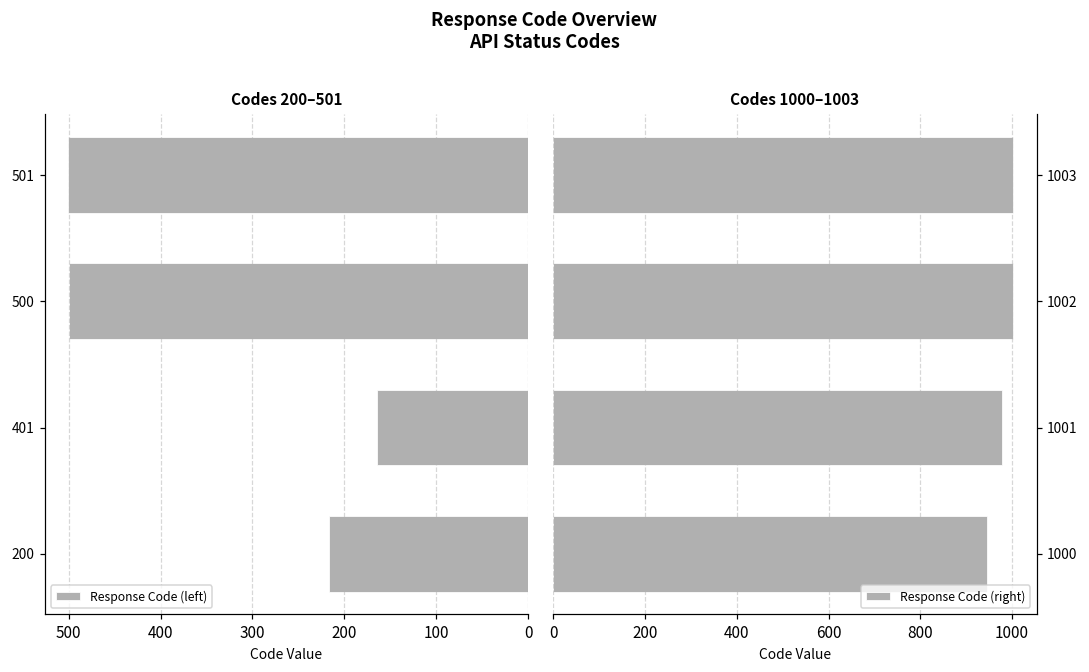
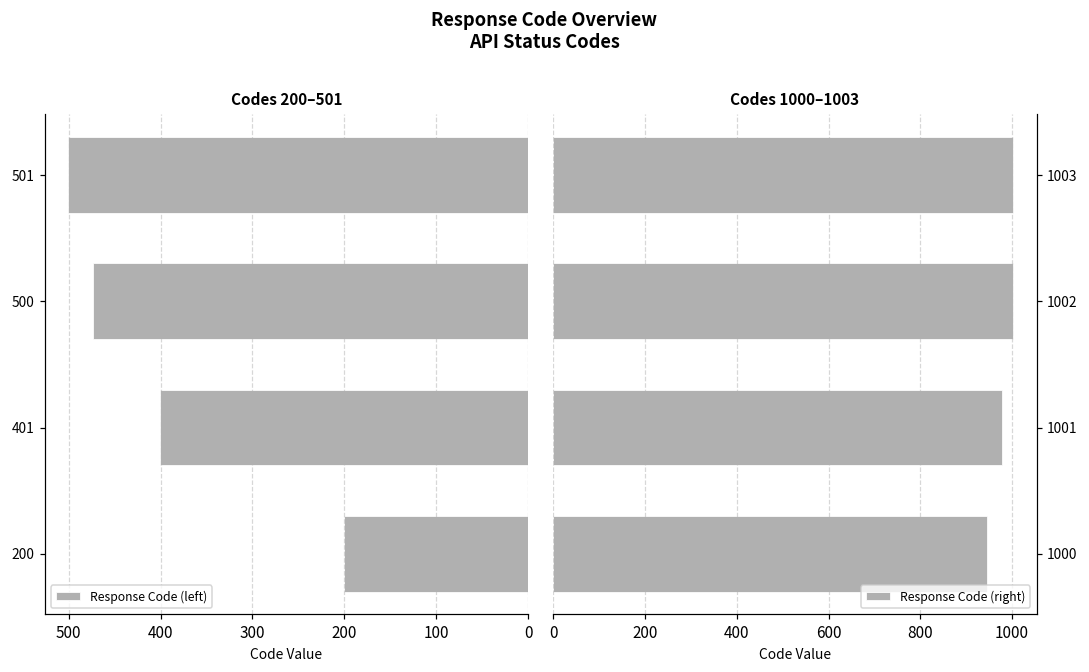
  {
    "Codes 200–501": {
      "501": 500,
-     "500": 500,
-     "401": 170,
-     "200": 220
+     "500": 470,
+     "401": 400,
+     "200": 200
    },
    "Codes 1000–1003": {
      "1003": 1000,
      "1002": 1000,
      "1001": 980,
      "1000": 950
    }
  }
